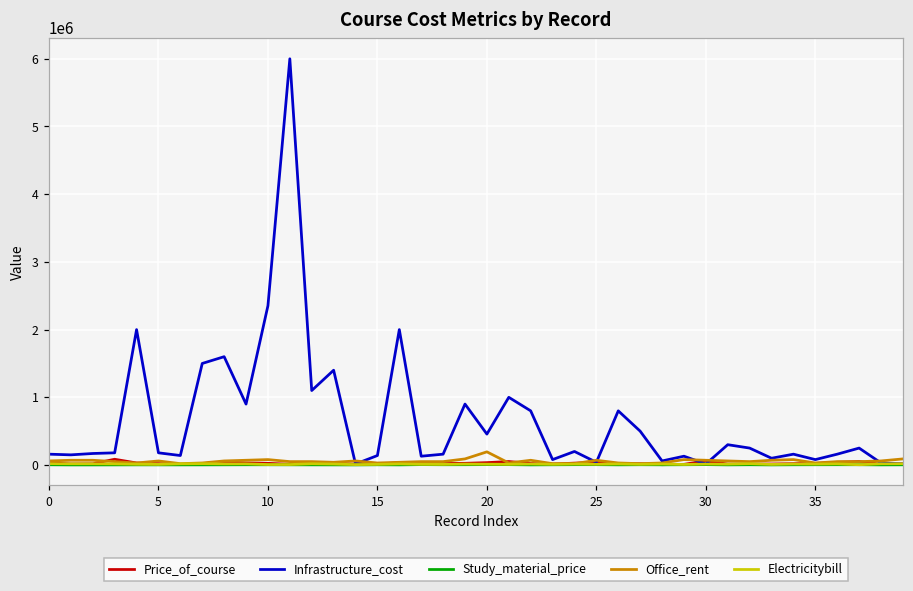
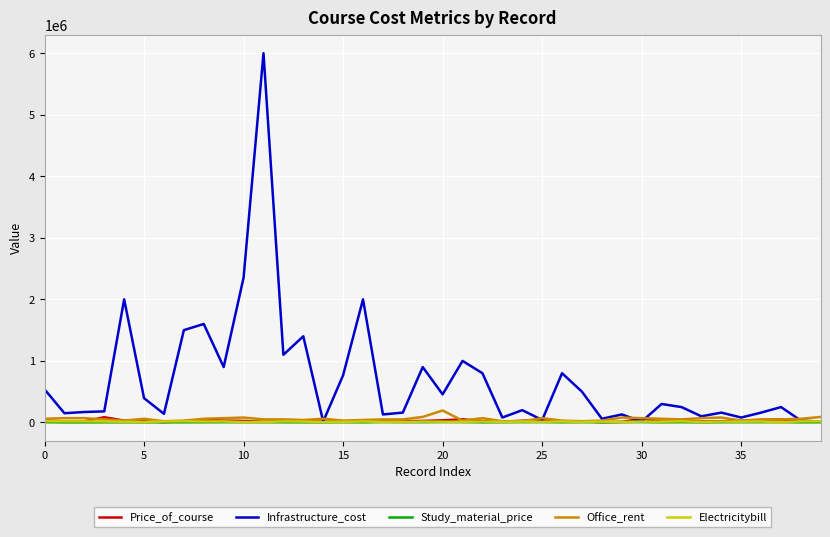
  {
    "Infrastructure_cost": {
-     "0": 200000,
-     "5": 200000,
+     "0": 500000,
+     "5": 400000,
      "10": 2400000,
-     "15": 100000,
+     "15": 800000,
      "20": 500000,
      "35": 100000
    },
    "Office_rent": {
      "10": 100000,
      "20": 200000
    }
  }
